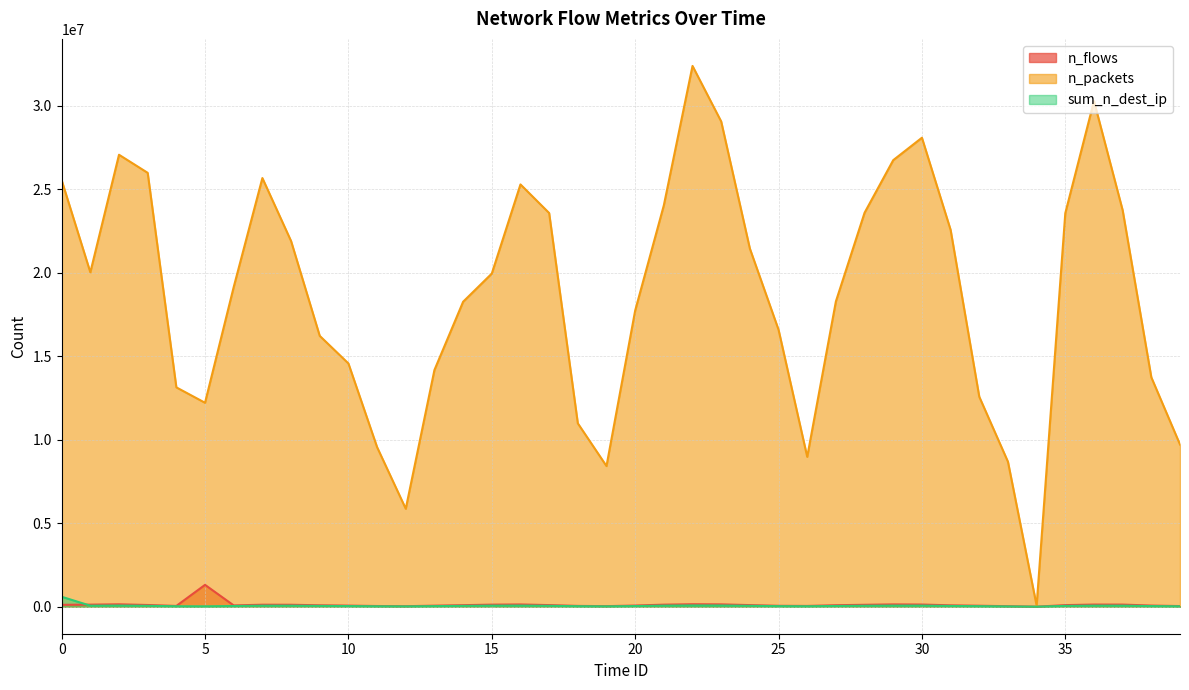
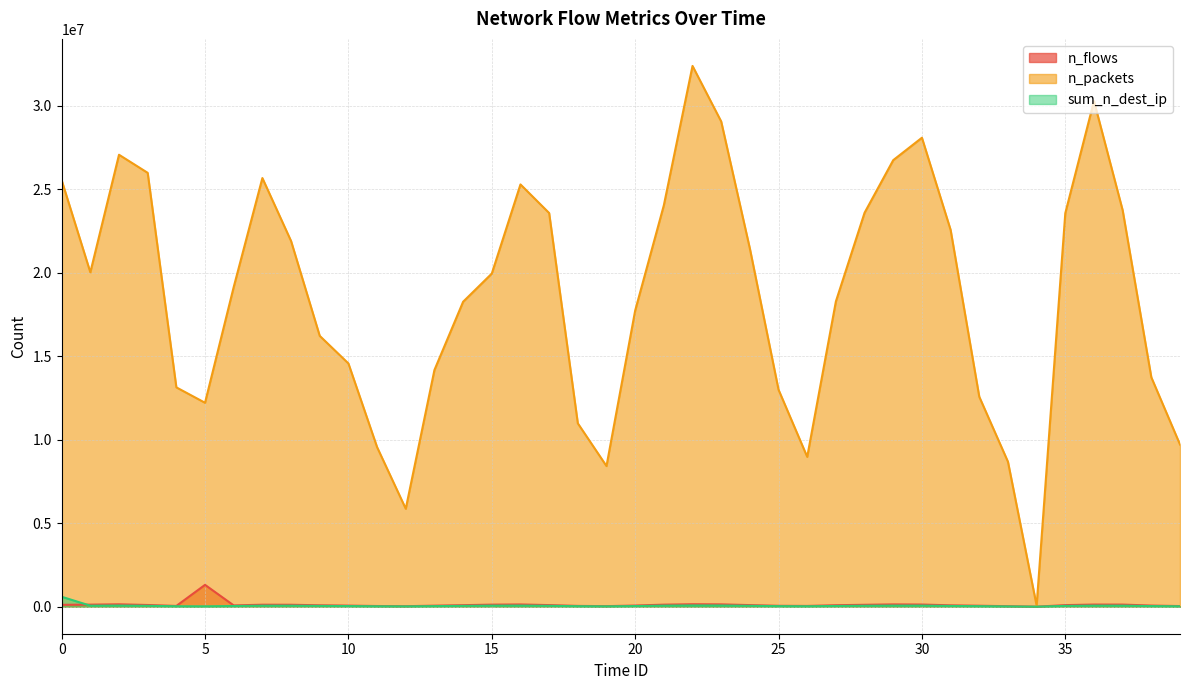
  {
    "n_flows": {
      "0": 100000,
      "5": 1300000
    },
    "n_packets": {
      "0": 25500000,
      "5": 12200000,
      "10": 14600000,
      "15": 19900000,
      "20": 17700000,
-     "25": 16600000,
+     "25": 13000000,
      "30": 28100000,
      "35": 23600000
    },
    "sum_n_dest_ip": {
      "0": 600000,
      "5": 0
    }
  }
